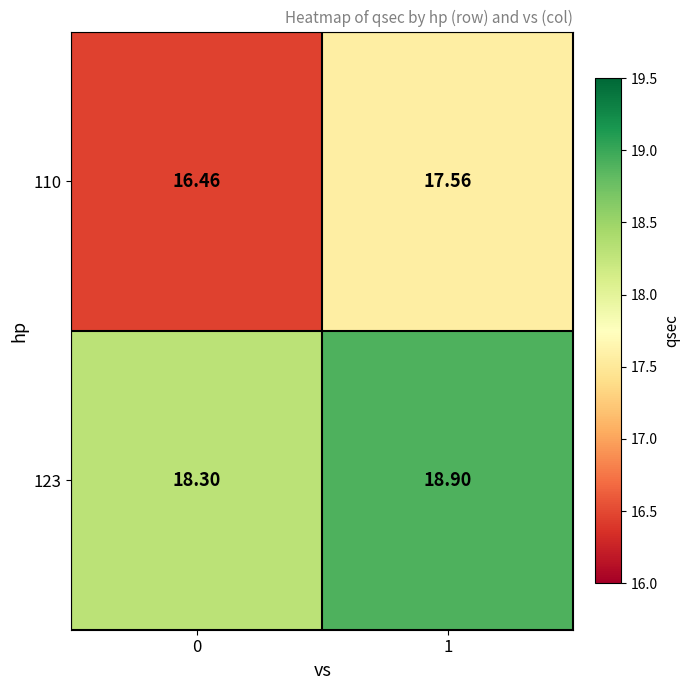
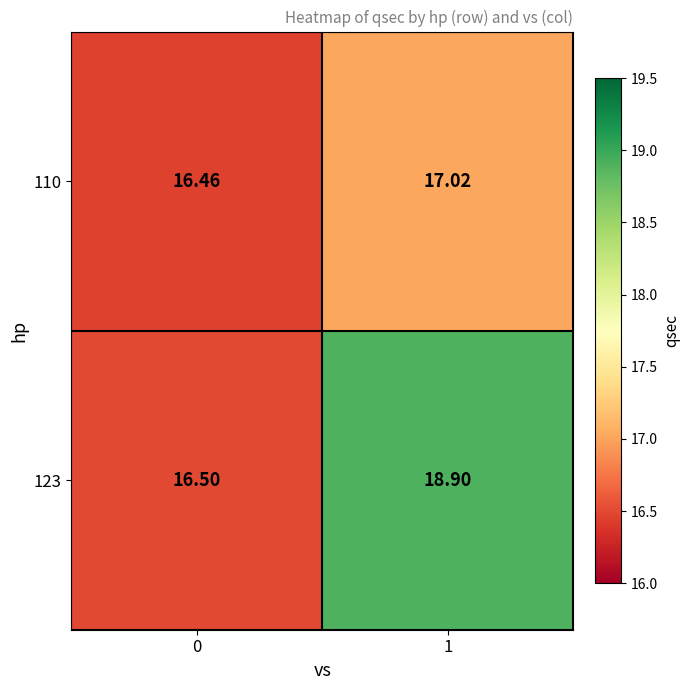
  {
    "110": {
      "0": 16.46,
-     "1": 17.56
+     "1": 17.02
    },
    "123": {
-     "0": 18.30,
+     "0": 16.50,
      "1": 18.90
    }
  }
